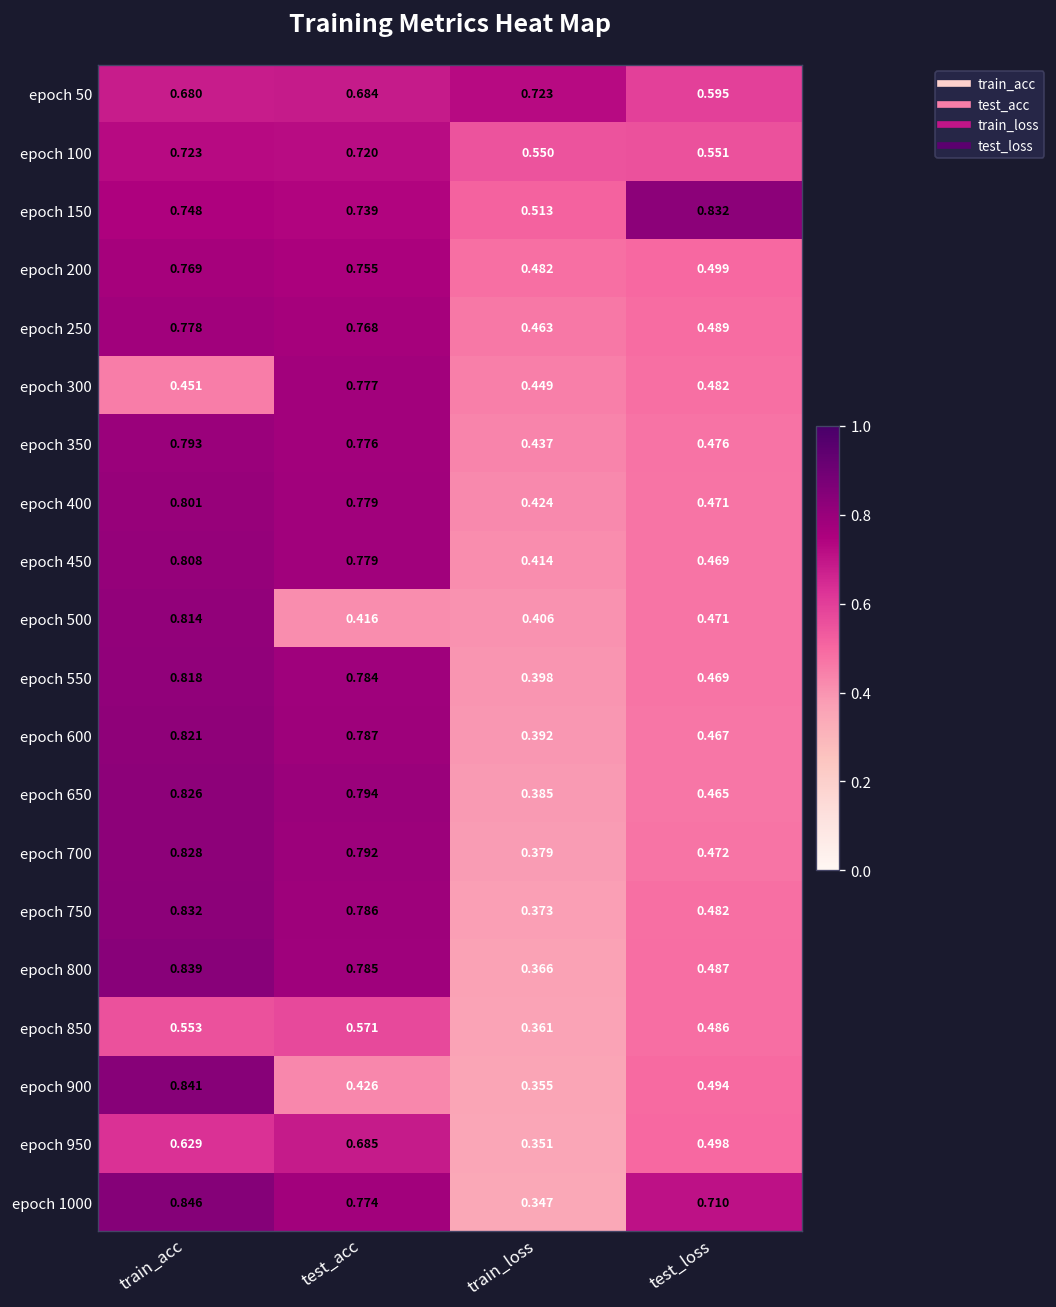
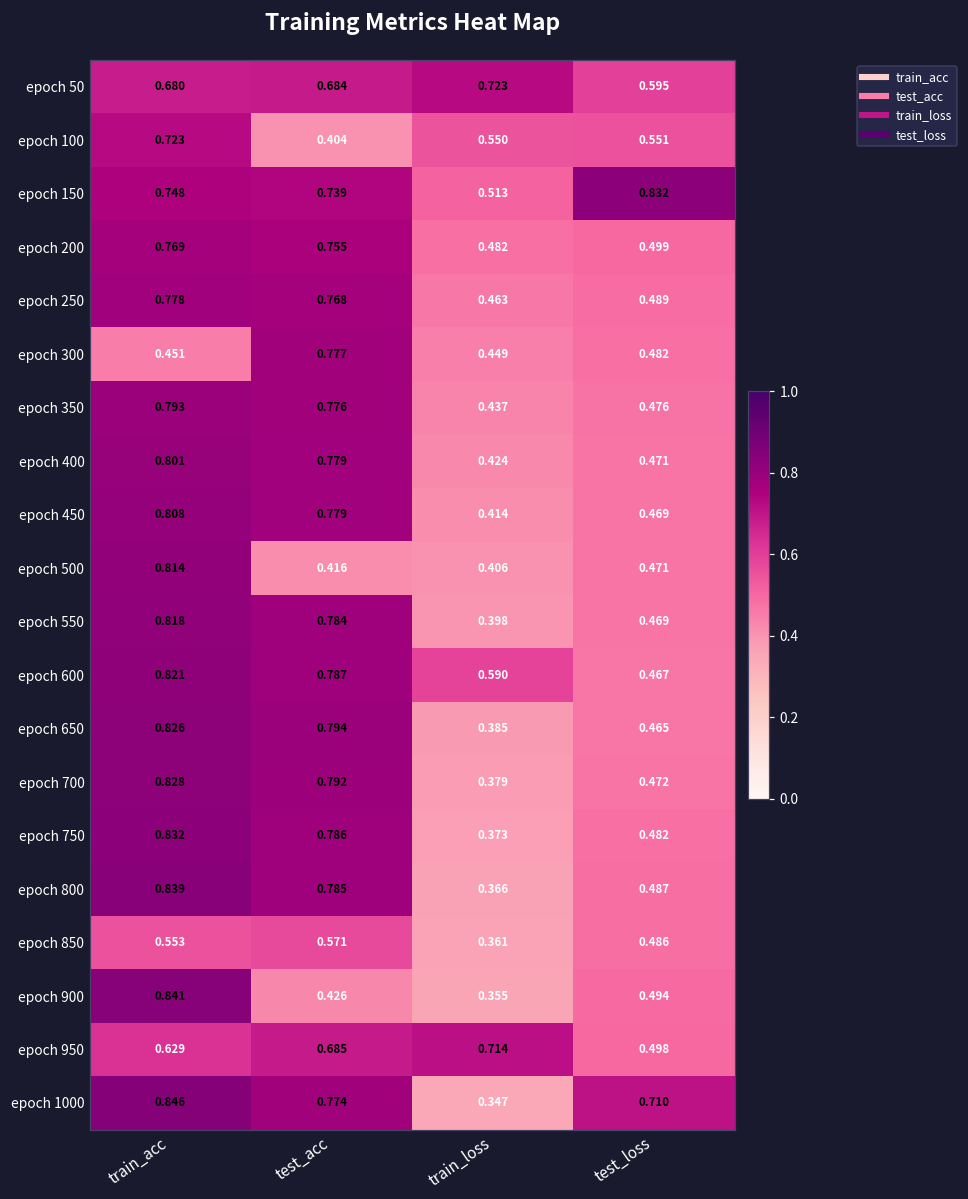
  {
    "epoch 50": {
      "train_acc": 0.680,
      "test_acc": 0.684,
      "train_loss": 0.723,
      "test_loss": 0.595
    },
    "epoch 100": {
      "train_acc": 0.723,
-     "test_acc": 0.720,
+     "test_acc": 0.404,
      "train_loss": 0.550,
      "test_loss": 0.551
    },
    "epoch 150": {
      "train_acc": 0.748,
      "test_acc": 0.739,
      "train_loss": 0.513,
      "test_loss": 0.832
    },
    "epoch 200": {
      "train_acc": 0.769,
      "test_acc": 0.755,
      "train_loss": 0.482,
      "test_loss": 0.499
    },
    "epoch 250": {
      "train_acc": 0.778,
      "test_acc": 0.768,
      "train_loss": 0.463,
      "test_loss": 0.489
    },
    "epoch 300": {
      "train_acc": 0.451,
      "test_acc": 0.777,
      "train_loss": 0.449,
      "test_loss": 0.482
    },
    "epoch 350": {
      "train_acc": 0.793,
      "test_acc": 0.776,
      "train_loss": 0.437,
      "test_loss": 0.476
    },
    "epoch 400": {
      "train_acc": 0.801,
      "test_acc": 0.779,
      "train_loss": 0.424,
      "test_loss": 0.471
    },
    "epoch 450": {
      "train_acc": 0.808,
      "test_acc": 0.779,
      "train_loss": 0.414,
      "test_loss": 0.469
    },
    "epoch 500": {
      "train_acc": 0.814,
      "test_acc": 0.416,
      "train_loss": 0.406,
      "test_loss": 0.471
    },
    "epoch 550": {
      "train_acc": 0.818,
      "test_acc": 0.784,
      "train_loss": 0.398,
      "test_loss": 0.469
    },
    "epoch 600": {
      "train_acc": 0.821,
      "test_acc": 0.787,
-     "train_loss": 0.392,
+     "train_loss": 0.590,
      "test_loss": 0.467
    },
    "epoch 650": {
      "train_acc": 0.826,
      "test_acc": 0.794,
      "train_loss": 0.385,
      "test_loss": 0.465
    },
    "epoch 700": {
      "train_acc": 0.828,
      "test_acc": 0.792,
      "train_loss": 0.379,
      "test_loss": 0.472
    },
    "epoch 750": {
      "train_acc": 0.832,
      "test_acc": 0.786,
      "train_loss": 0.373,
      "test_loss": 0.482
    },
    "epoch 800": {
      "train_acc": 0.839,
      "test_acc": 0.785,
      "train_loss": 0.366,
      "test_loss": 0.487
    },
    "epoch 850": {
      "train_acc": 0.553,
      "test_acc": 0.571,
      "train_loss": 0.361,
      "test_loss": 0.486
    },
    "epoch 900": {
      "train_acc": 0.841,
      "test_acc": 0.426,
      "train_loss": 0.355,
      "test_loss": 0.494
    },
    "epoch 950": {
      "train_acc": 0.629,
      "test_acc": 0.685,
-     "train_loss": 0.351,
+     "train_loss": 0.714,
      "test_loss": 0.498
    },
    "epoch 1000": {
      "train_acc": 0.846,
      "test_acc": 0.774,
      "train_loss": 0.347,
      "test_loss": 0.710
    }
  }
